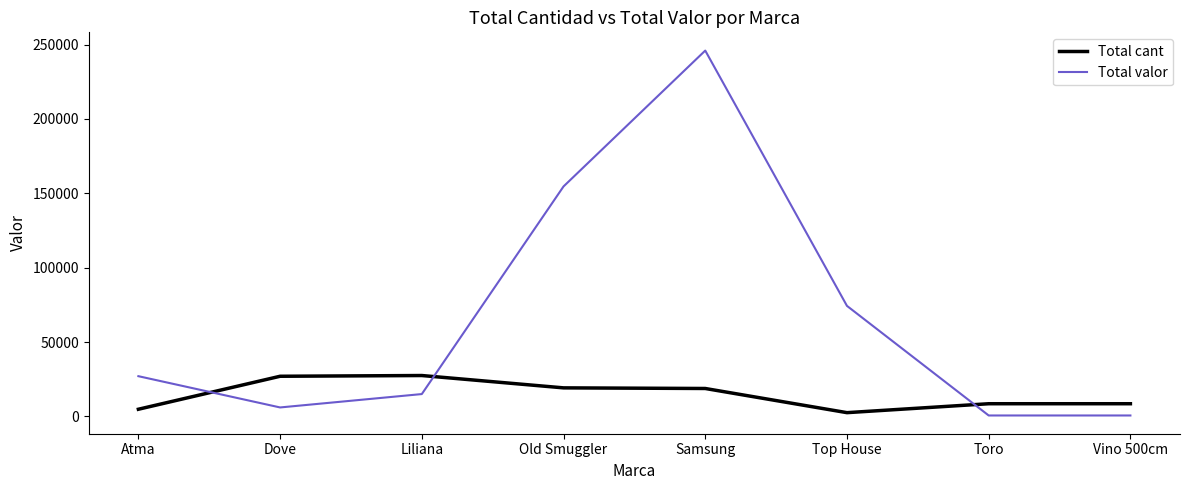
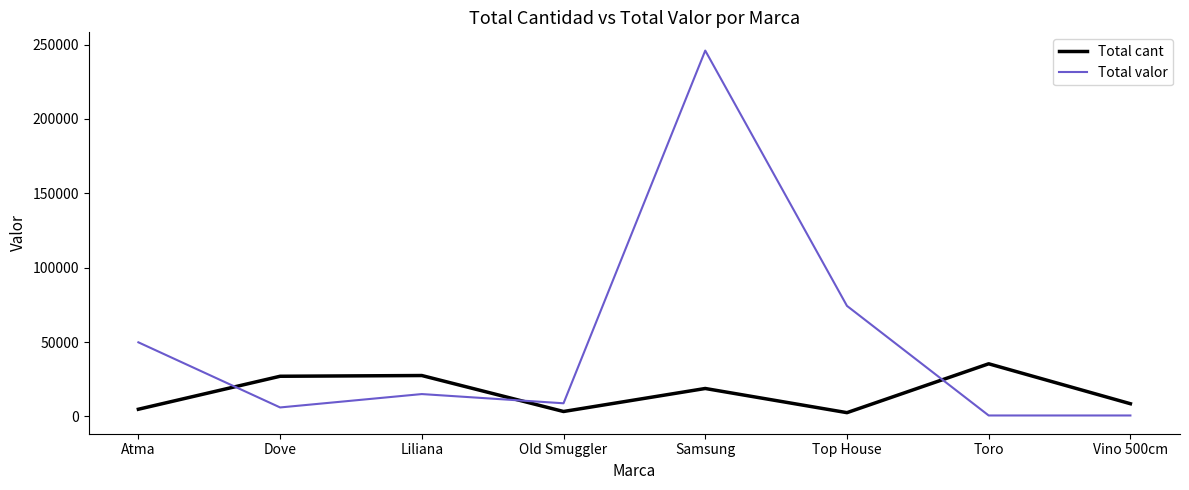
  {
    "Total cant": {
      "Atma": 5000,
      "Dove": 27000,
      "Liliana": 27000,
-     "Old Smuggler": 19000,
+     "Old Smuggler": 3000,
      "Samsung": 19000,
      "Top House": 3000,
-     "Toro": 9000,
+     "Toro": 35000,
      "Vino 500cm": 9000
    },
    "Total valor": {
-     "Atma": 27000,
+     "Atma": 50000,
      "Dove": 6000,
      "Liliana": 15000,
-     "Old Smuggler": 155000,
+     "Old Smuggler": 9000,
      "Samsung": 246000,
      "Top House": 74000,
      "Toro": 1000,
      "Vino 500cm": 1000
    }
  }
